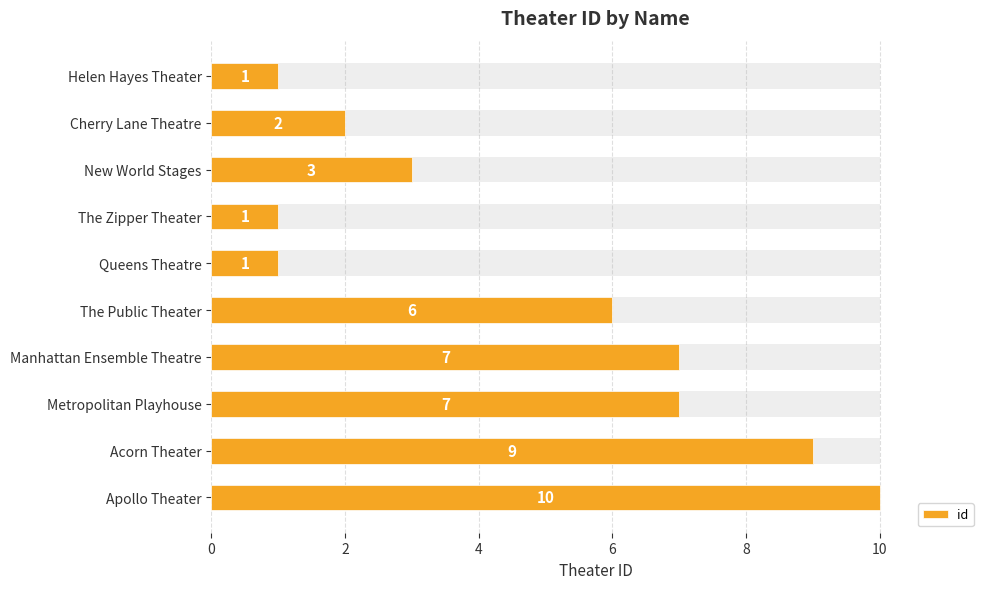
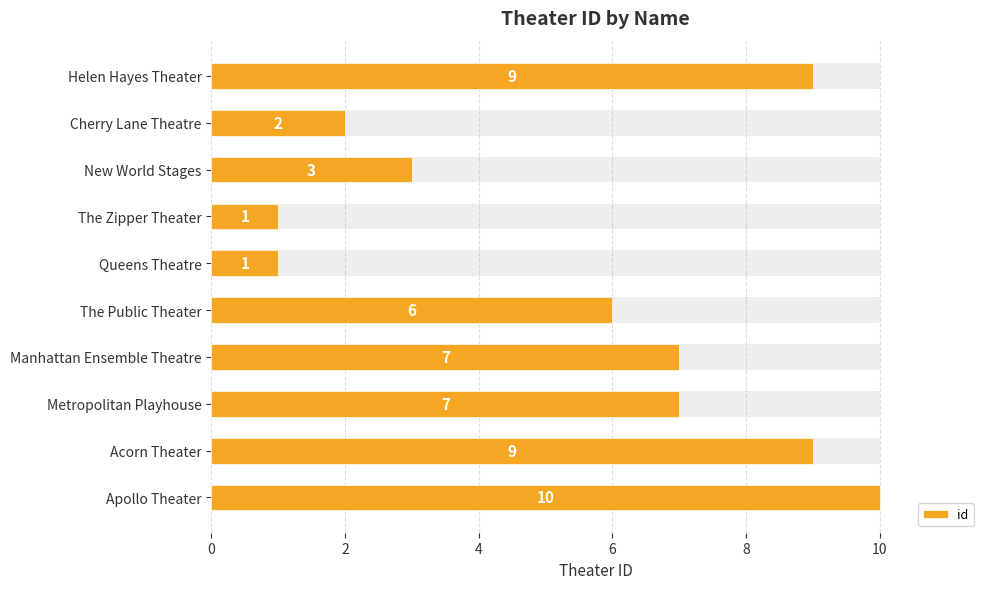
  {
    "id": {
-     "Helen Hayes Theater": 1,
+     "Helen Hayes Theater": 9,
      "Apollo Theater": 10
    }
  }
